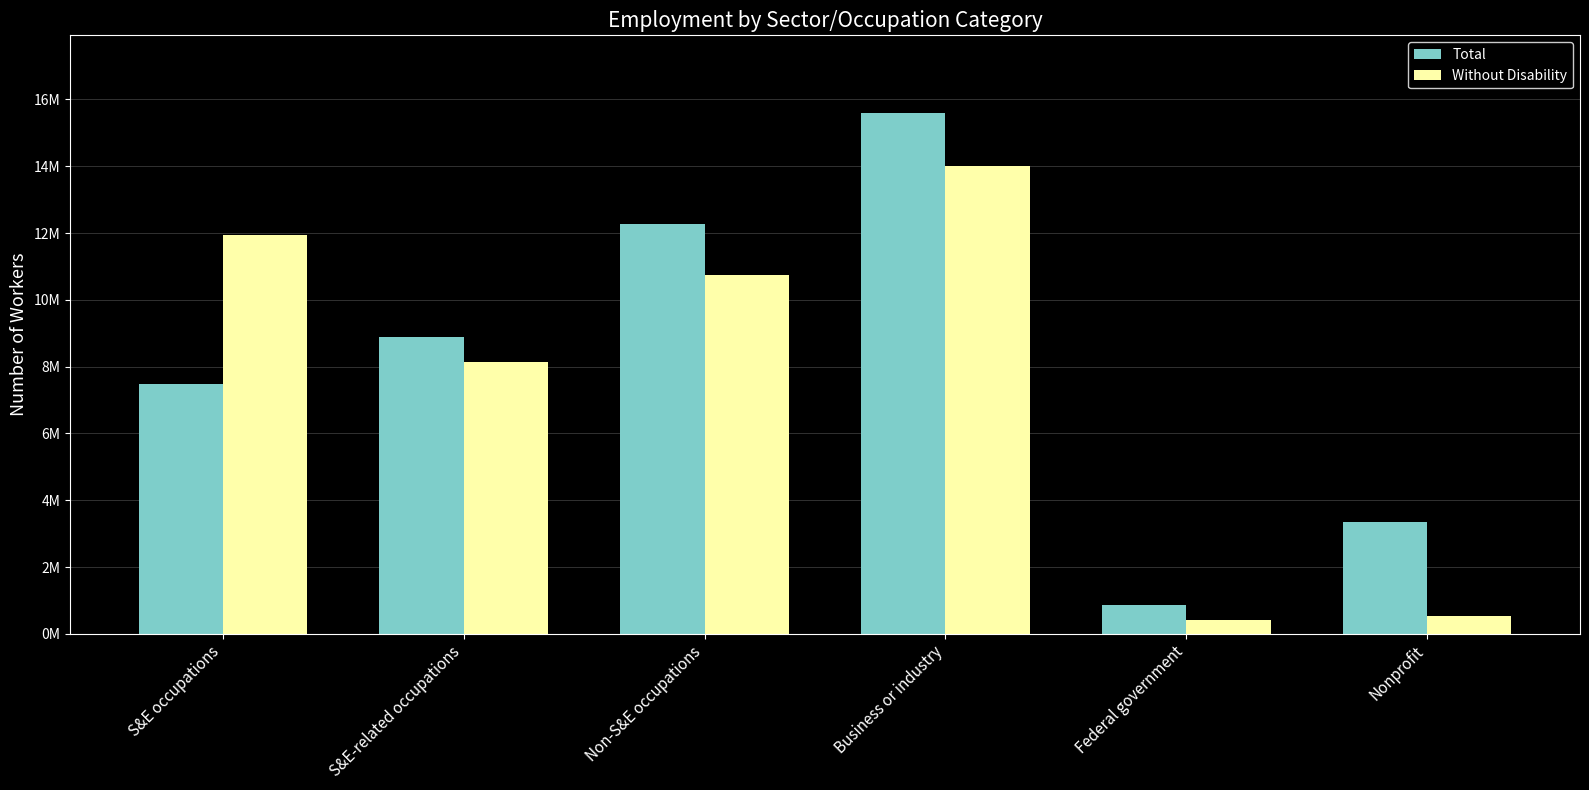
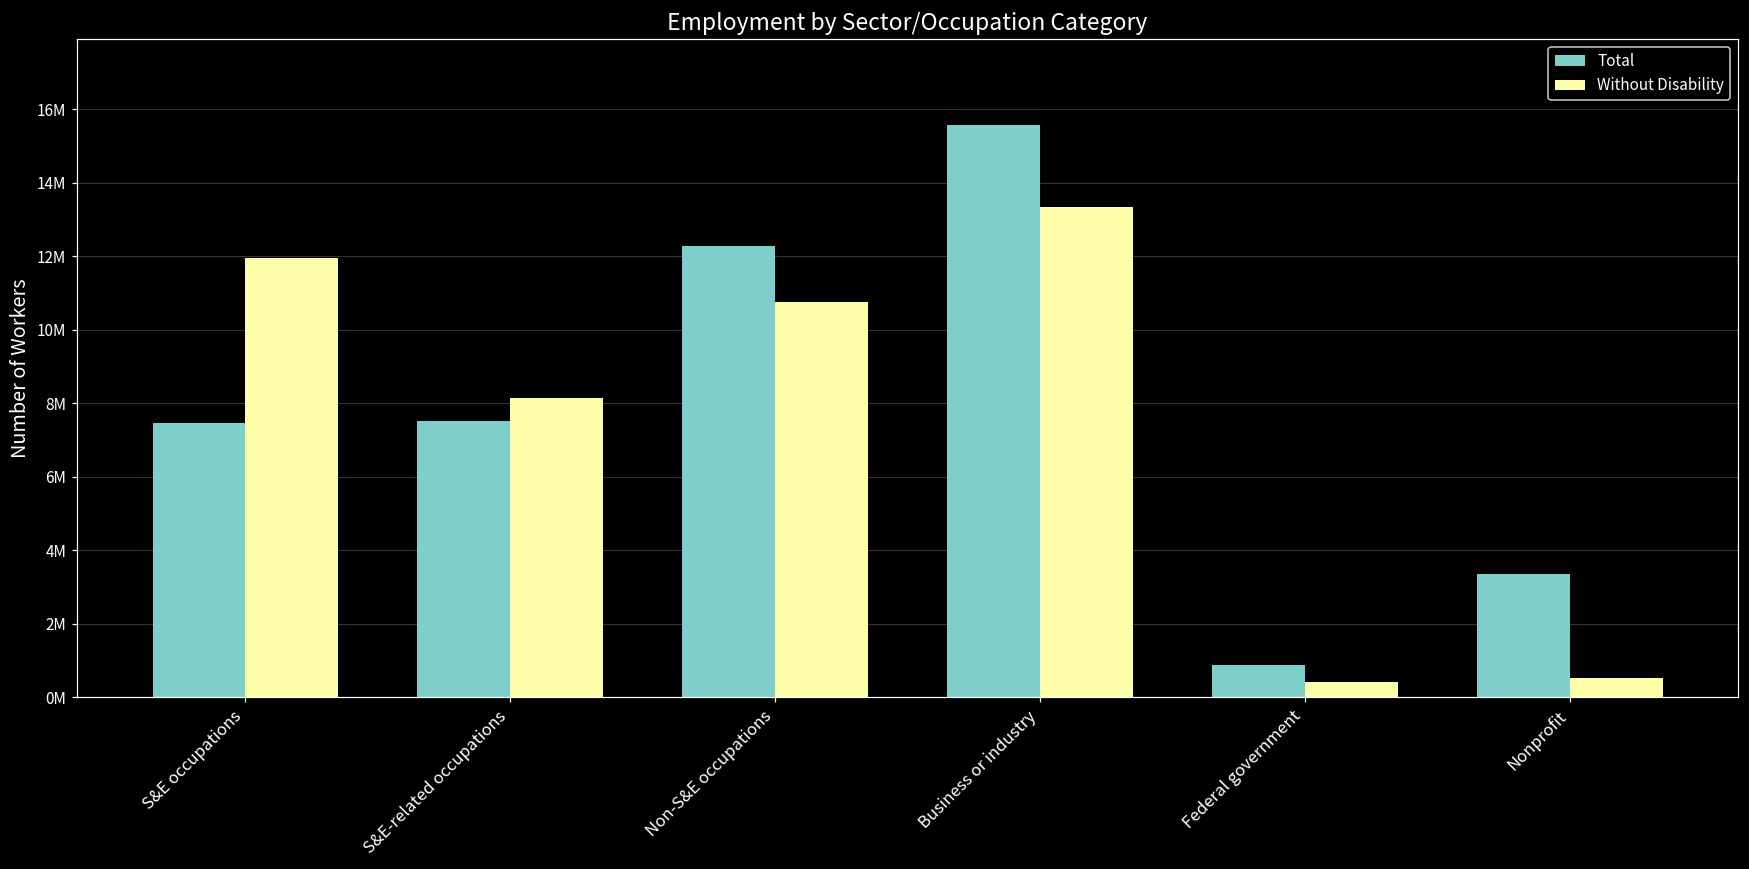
  {
    "Total": {
      "S&E occupations": 7500000,
-     "S&E-related occupations": 8900000,
+     "S&E-related occupations": 7500000,
      "Non-S&E occupations": 12300000,
      "Business or industry": 15600000,
      "Federal government": 900000,
      "Nonprofit": 3400000
    },
    "Without Disability": {
      "S&E occupations": 11900000,
      "S&E-related occupations": 8100000,
      "Non-S&E occupations": 10800000,
-     "Business or industry": 14000000,
+     "Business or industry": 13400000,
      "Federal government": 400000,
      "Nonprofit": 500000
    }
  }
